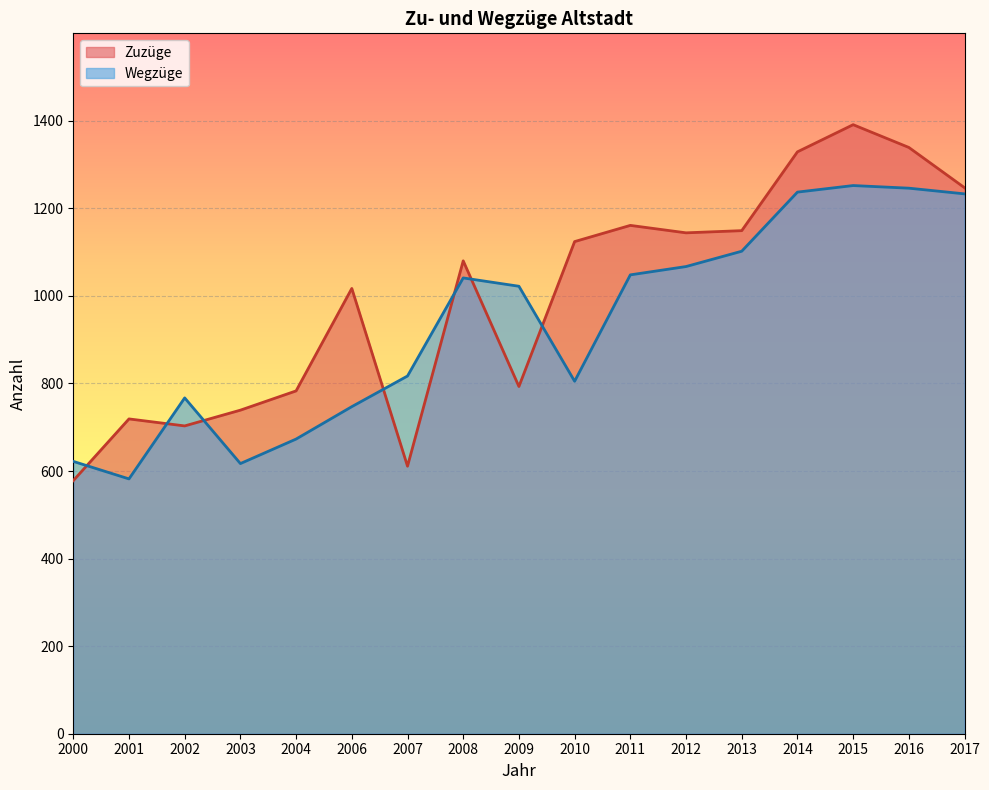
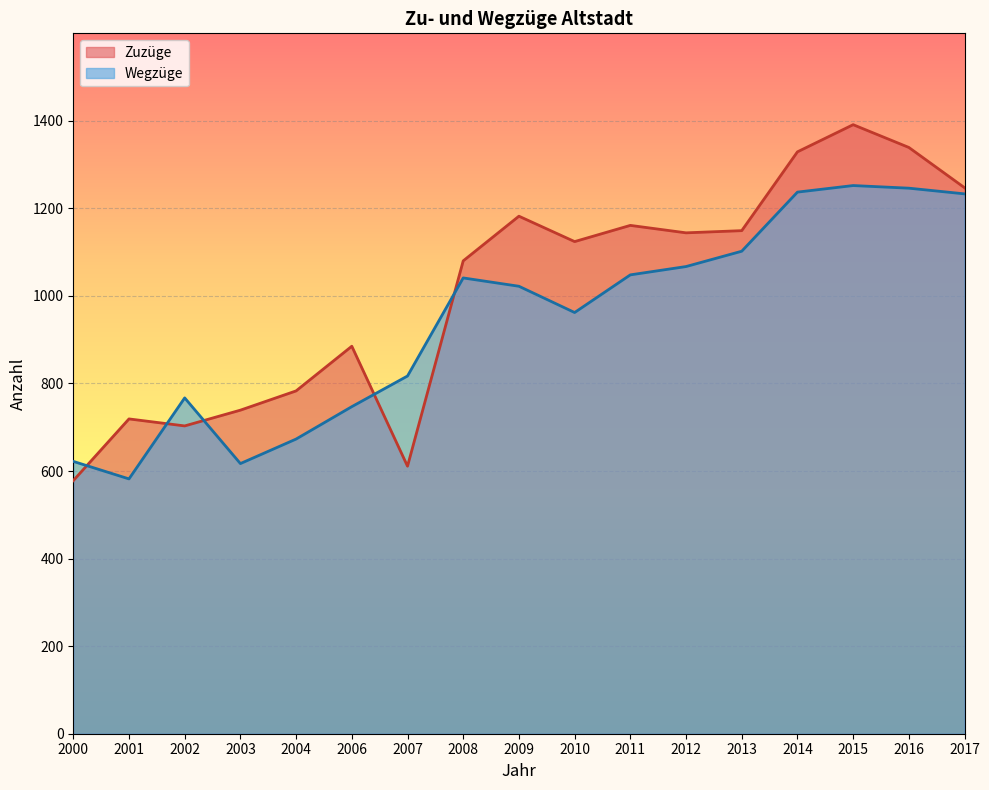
  {
    "Zuzüge": {
      "2000": 580,
      "2001": 720,
      "2002": 700,
      "2003": 740,
      "2004": 780,
-     "2006": 1020,
+     "2006": 890,
      "2007": 610,
      "2008": 1080,
-     "2009": 790,
+     "2009": 1180,
      "2010": 1120,
      "2011": 1160,
      "2012": 1140,
      "2013": 1150,
      "2014": 1330,
      "2015": 1390,
      "2016": 1340,
      "2017": 1250
    },
    "Wegzüge": {
      "2000": 620,
      "2001": 580,
      "2002": 770,
      "2003": 620,
      "2004": 670,
      "2006": 750,
      "2007": 820,
      "2008": 1040,
      "2009": 1020,
-     "2010": 810,
+     "2010": 960,
      "2011": 1050,
      "2012": 1070,
      "2013": 1100,
      "2014": 1240,
      "2015": 1250,
      "2016": 1250,
      "2017": 1230
    }
  }
